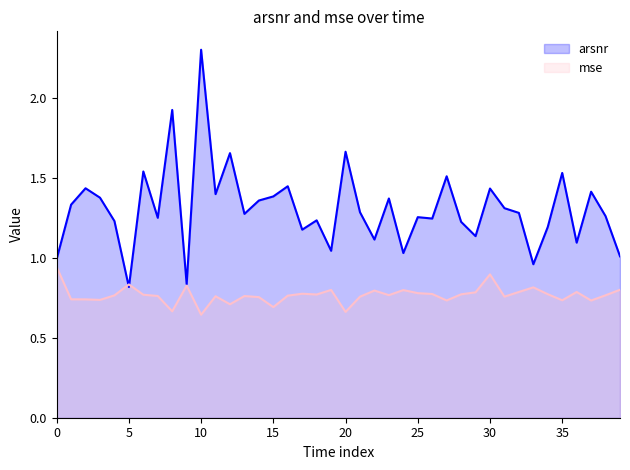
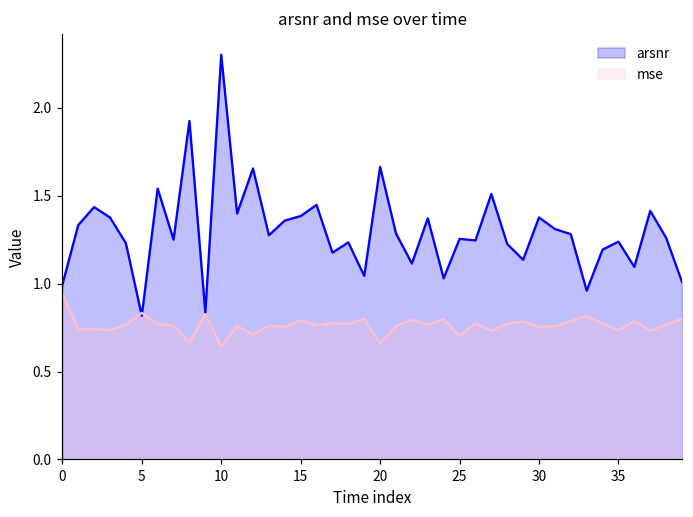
  {
    "arsnr": {
      "0": 0.99,
      "5": 0.82,
      "10": 2.30,
      "15": 1.38,
      "20": 1.66,
      "25": 1.25,
-     "30": 1.43,
-     "35": 1.53
+     "30": 1.38,
+     "35": 1.24
    },
    "mse": {
      "0": 0.94,
      "5": 0.83,
      "10": 0.64,
-     "15": 0.69,
+     "15": 0.79,
      "20": 0.66,
-     "25": 0.78,
-     "30": 0.90,
+     "25": 0.70,
+     "30": 0.75,
      "35": 0.73
    }
  }
